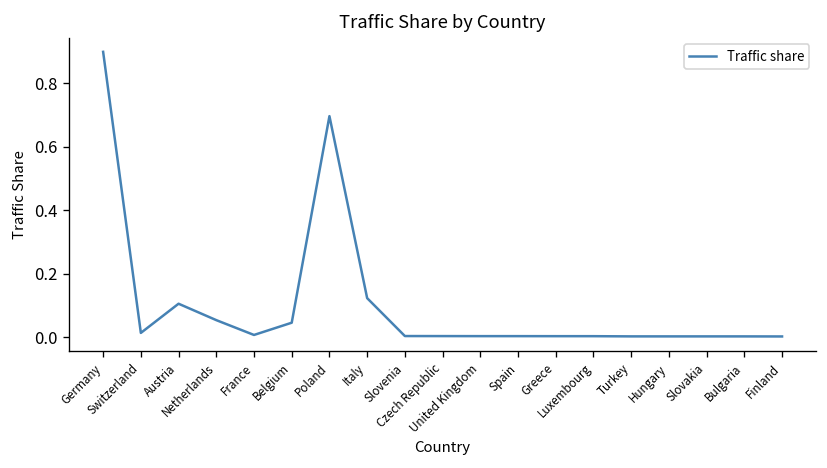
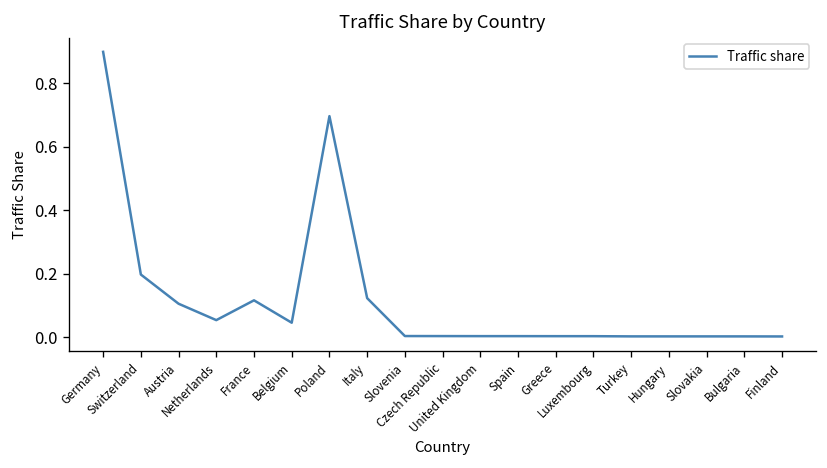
  {
    "Germany": 0.90,
-   "Switzerland": 0.01,
+   "Switzerland": 0.20,
    "Austria": 0.10,
    "Netherlands": 0.05,
-   "France": 0.01,
+   "France": 0.12,
    "Belgium": 0.05,
    "Poland": 0.70,
    "Italy": 0.12,
    "Slovenia": 0.00,
    "Czech Republic": 0.00,
    "United Kingdom": 0.00,
    "Spain": 0.00,
    "Greece": 0.00,
    "Luxembourg": 0.00,
    "Turkey": 0.00,
    "Hungary": 0.00,
    "Slovakia": 0.00,
    "Bulgaria": 0.00,
    "Finland": 0.00
  }
